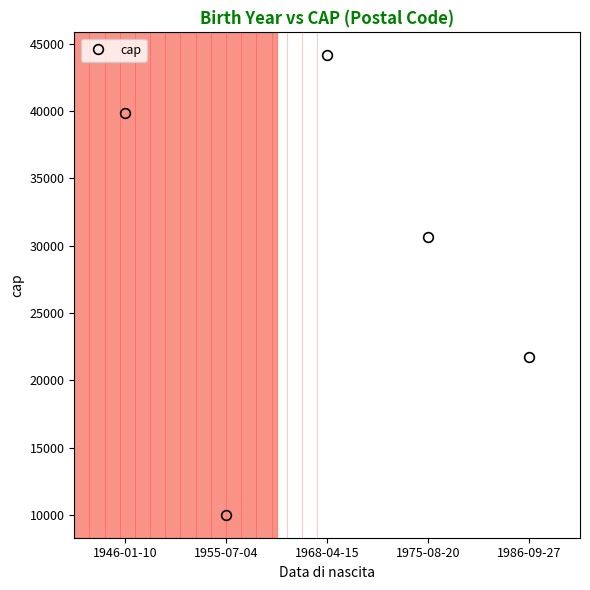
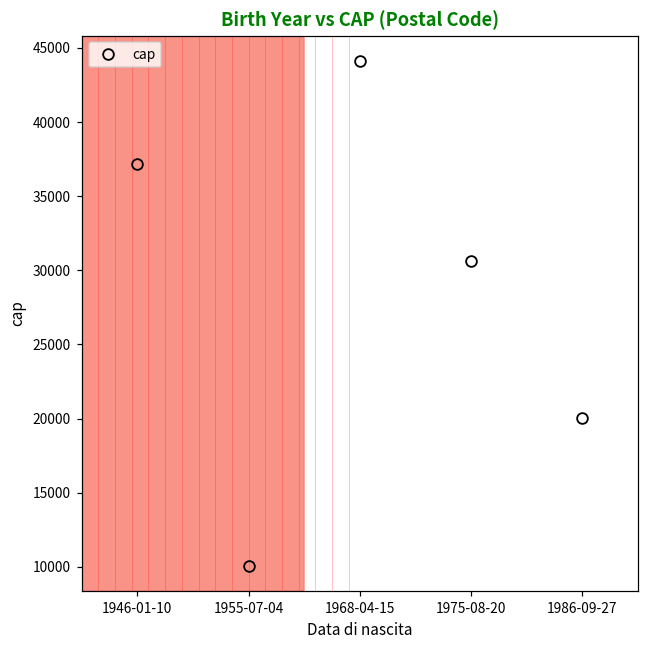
  {
-   "1946-01-10": 39800,
+   "1946-01-10": 37100,
    "1955-07-04": 10000,
    "1968-04-15": 44100,
    "1975-08-20": 30600,
-   "1986-09-27": 21800
+   "1986-09-27": 20100
  }
